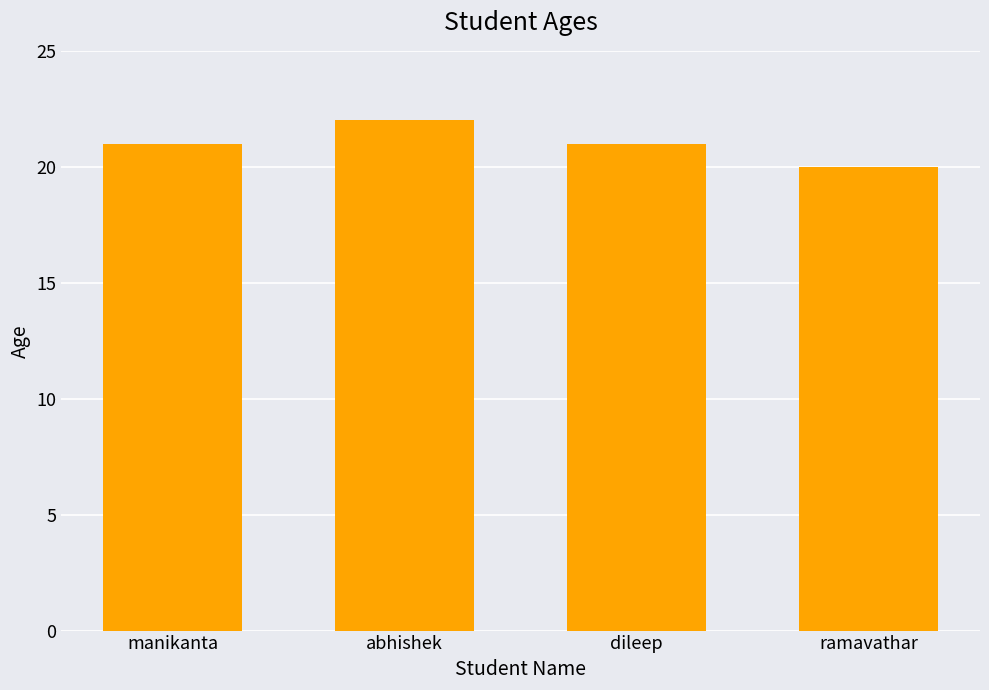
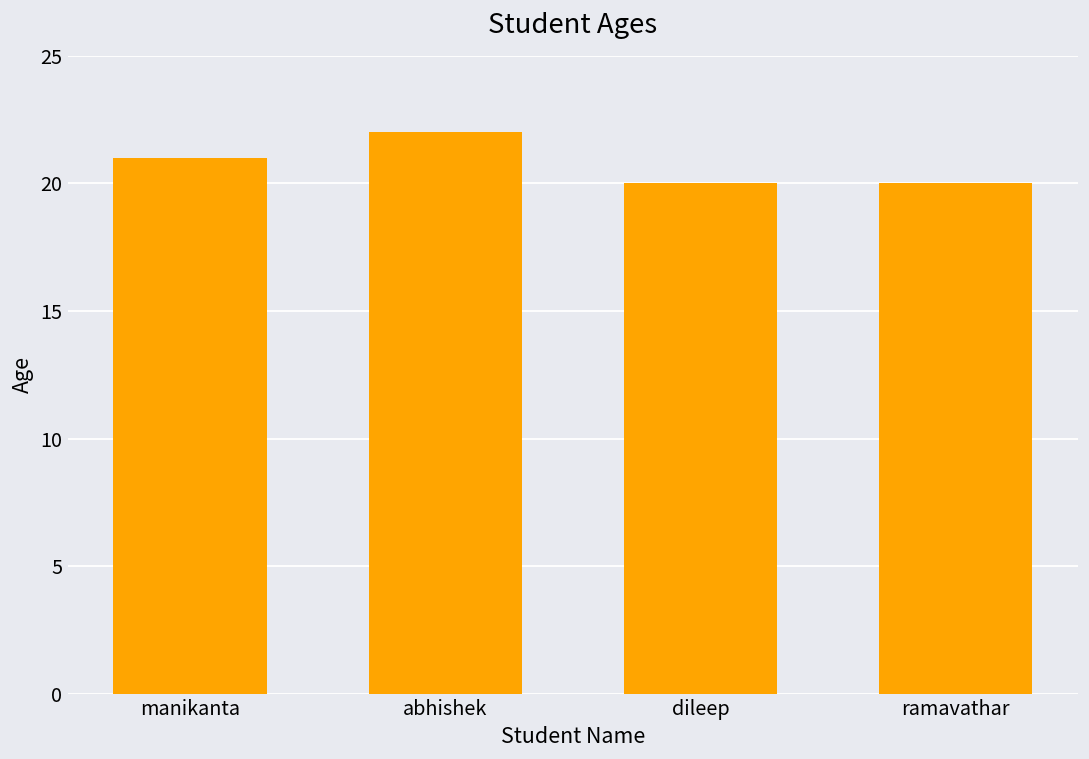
  {
    "manikanta": 21,
    "abhishek": 22,
-   "dileep": 21,
+   "dileep": 20,
    "ramavathar": 20
  }
